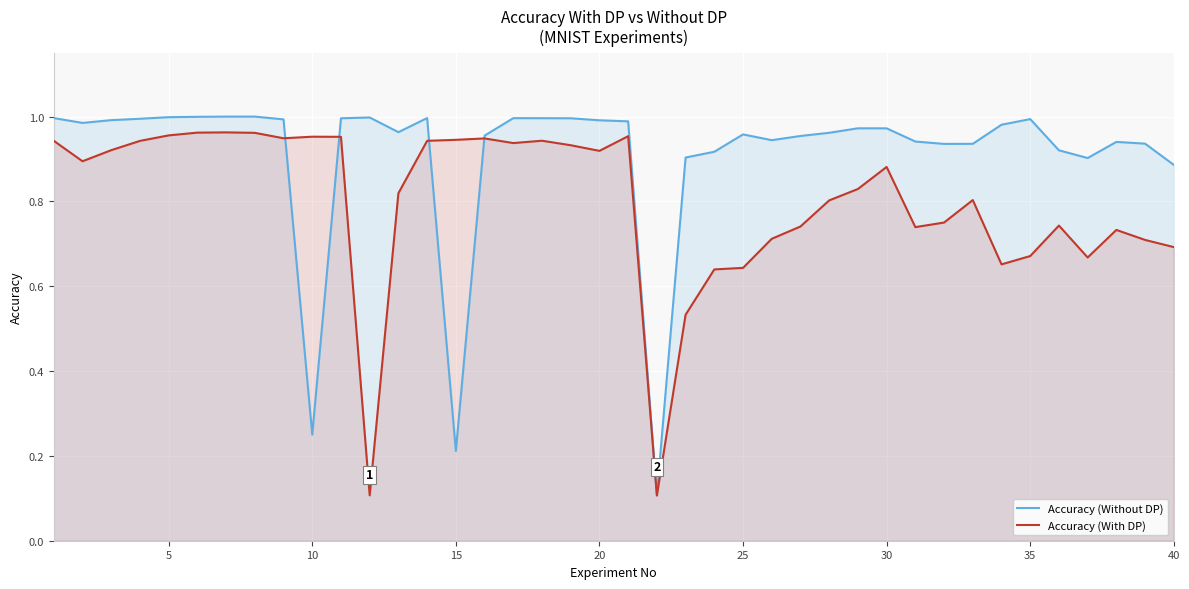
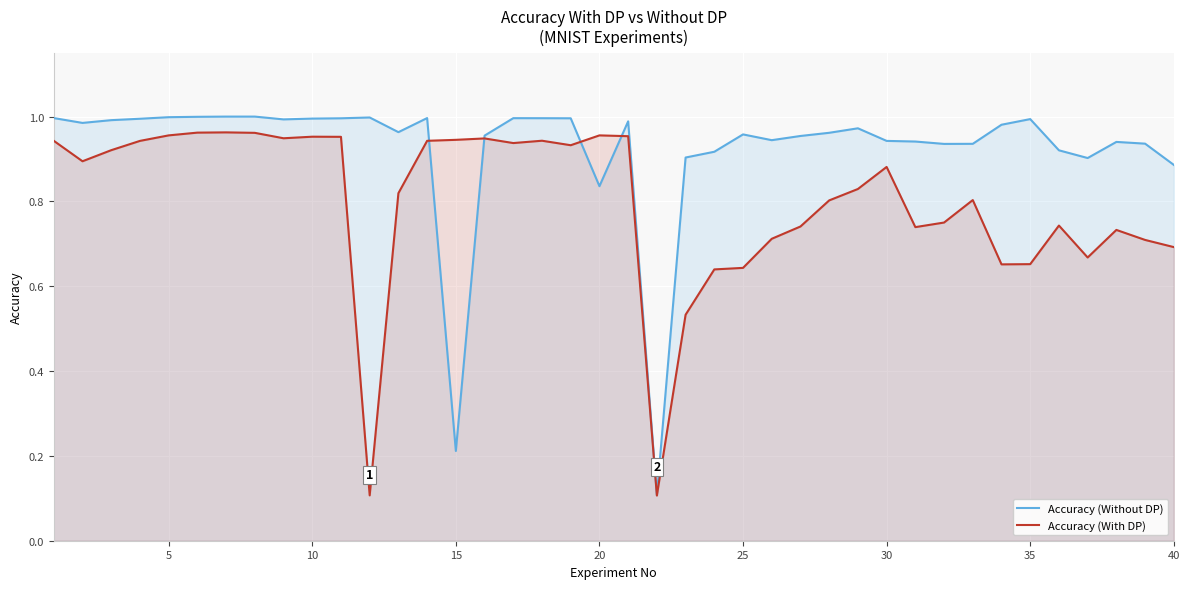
  {
    "Accuracy (Without DP)": {
      "5": 1.00,
-     "10": 0.25,
+     "10": 1.00,
      "15": 0.21,
-     "20": 0.99,
+     "20": 0.84,
      "25": 0.96,
-     "30": 0.97,
+     "30": 0.94,
      "35": 0.99,
      "40": 0.89
    },
    "Accuracy (With DP)": {
      "5": 0.96,
      "10": 0.95,
      "15": 0.95,
-     "20": 0.92,
+     "20": 0.96,
      "25": 0.64,
      "30": 0.88,
-     "35": 0.67,
+     "35": 0.65,
      "40": 0.69
    }
  }
